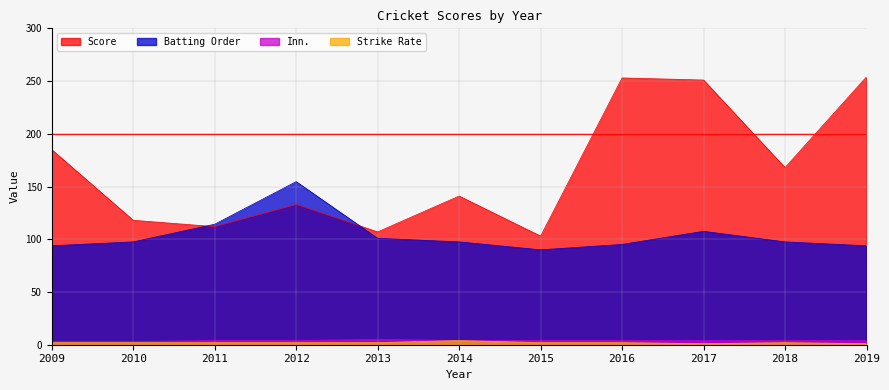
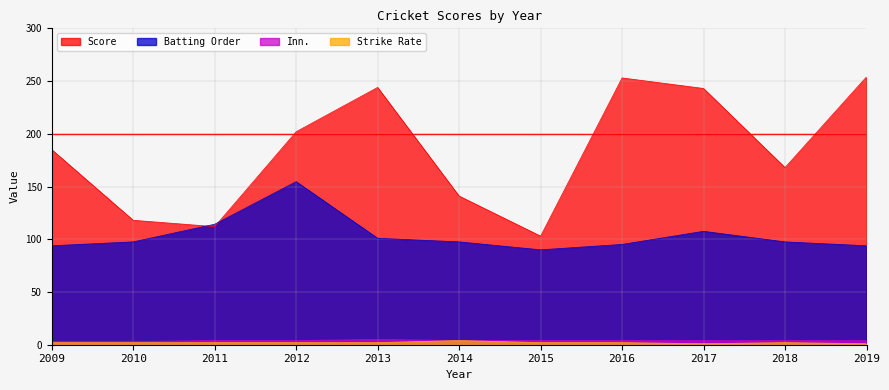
  {
    "Score": {
      "2009": 185,
      "2010": 118,
-     "2012": 133,
-     "2013": 107,
+     "2012": 202,
+     "2013": 244,
      "2014": 141,
      "2015": 103,
      "2016": 253,
-     "2017": 251,
+     "2017": 243,
      "2018": 168,
      "2019": 254
    }
  }
